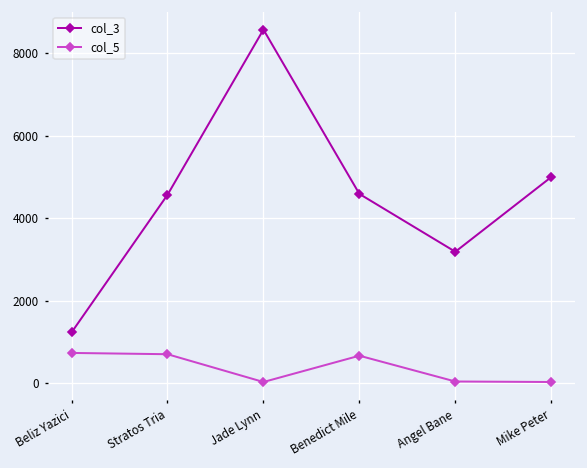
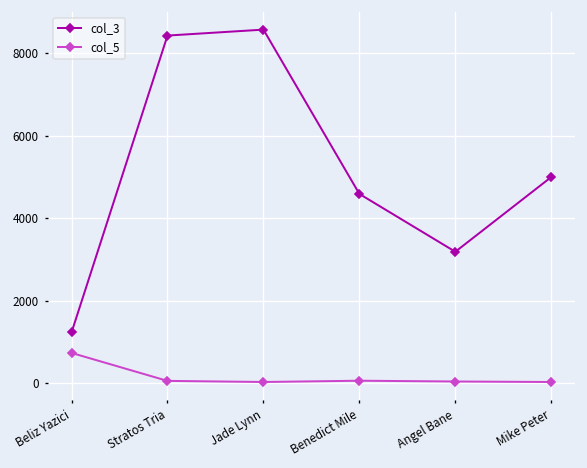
  {
    "col_3": {
      "Beliz Yazici": 1200,
-     "Stratos Tria": 4600,
+     "Stratos Tria": 8400,
      "Jade Lynn": 8600,
      "Benedict Mile": 4600,
      "Angel Bane": 3200,
      "Mike Peter": 5000
    },
    "col_5": {
      "Beliz Yazici": 700,
-     "Stratos Tria": 700,
+     "Stratos Tria": 100,
      "Jade Lynn": 0,
-     "Benedict Mile": 700,
+     "Benedict Mile": 100,
      "Angel Bane": 0,
      "Mike Peter": 0
    }
  }
